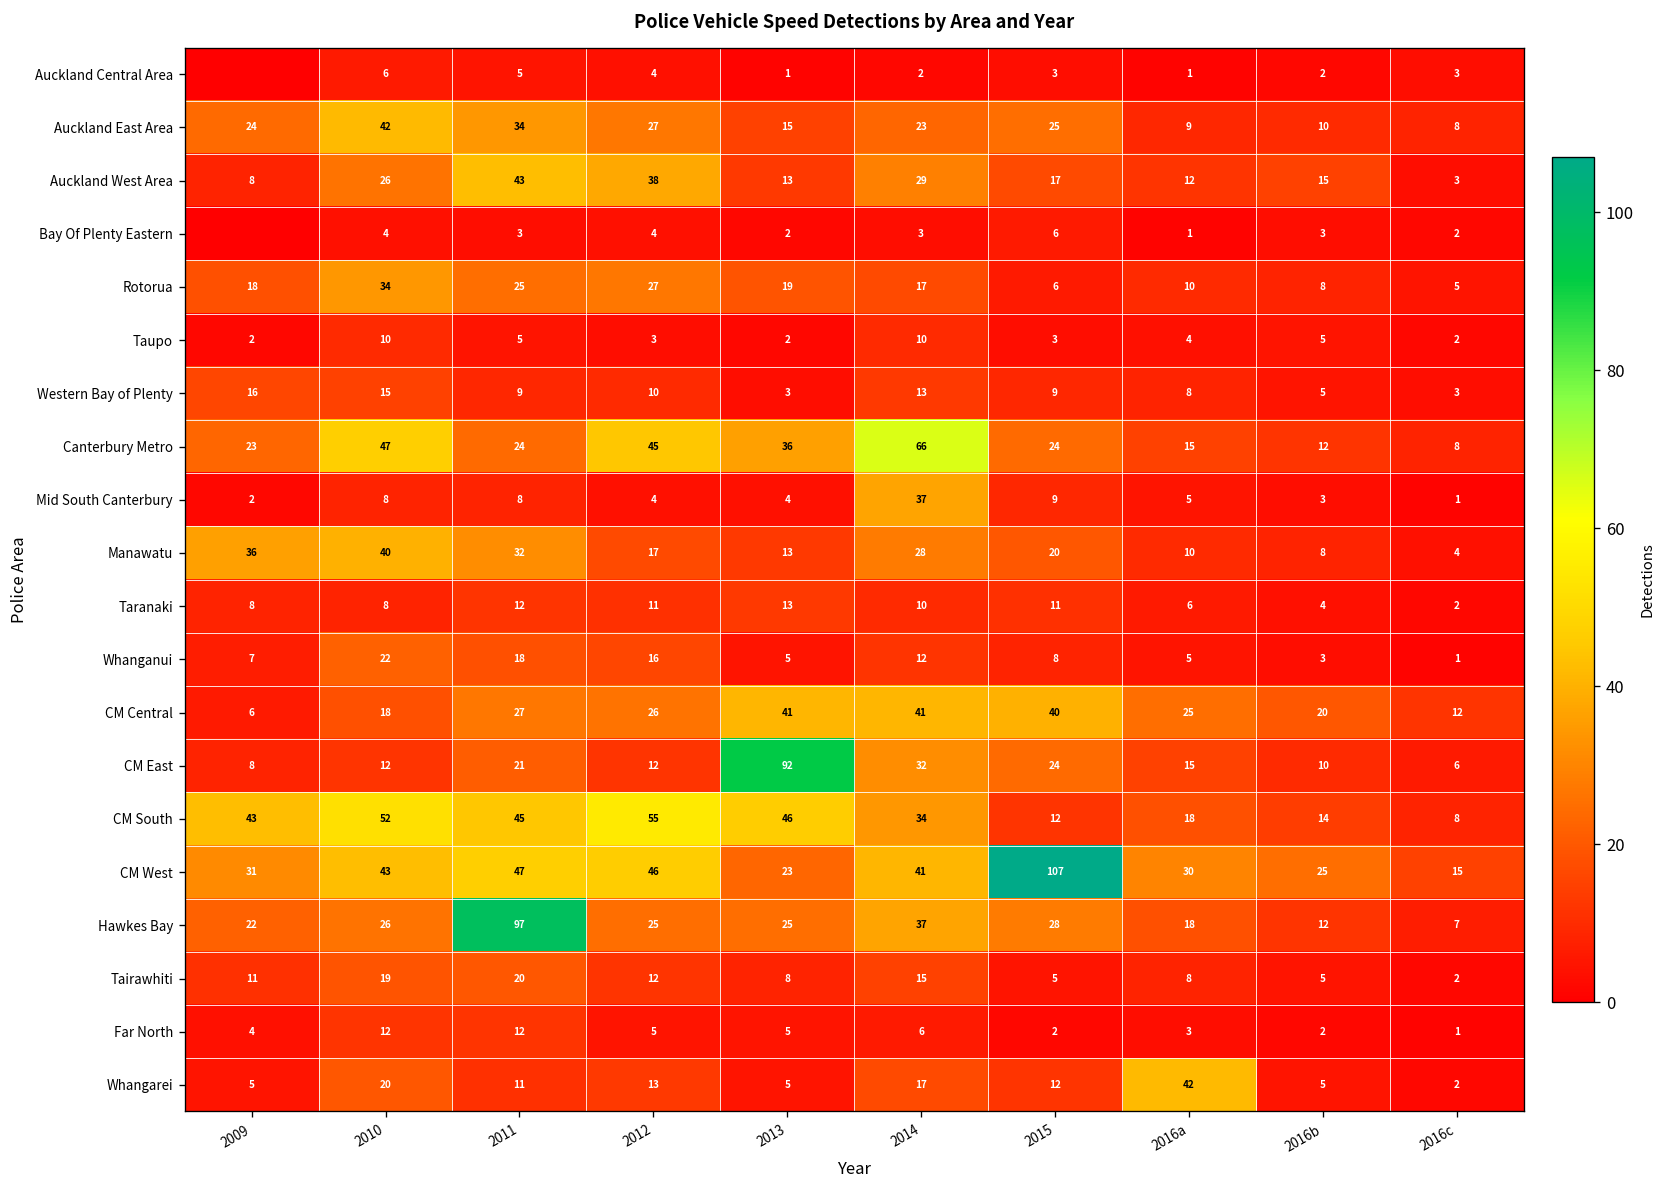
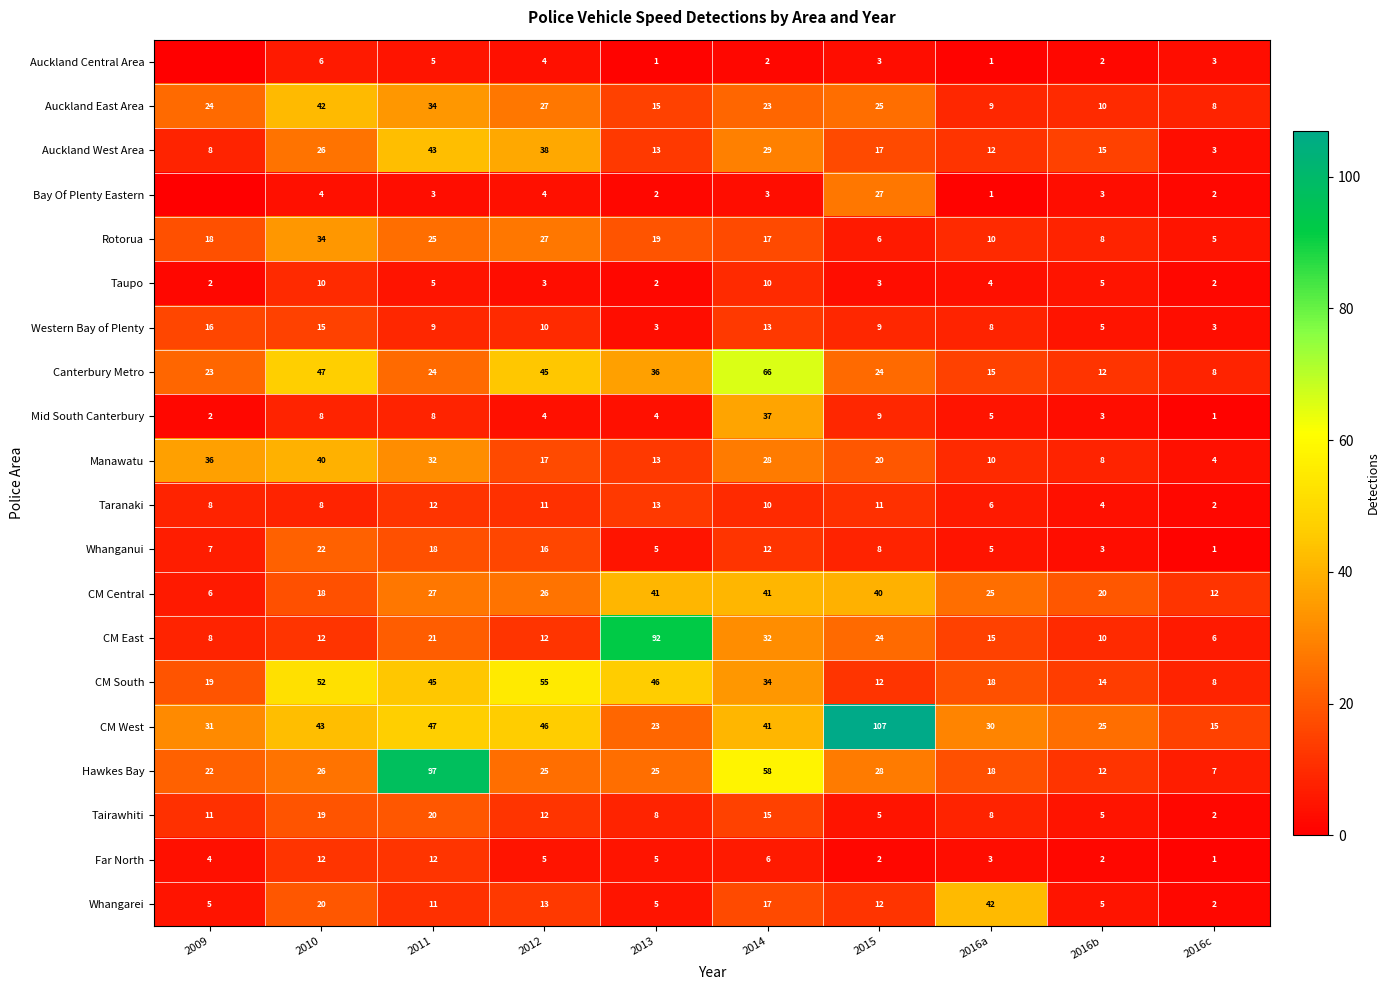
  {
    "Auckland Central Area": {
      "2010": 6,
      "2011": 5,
      "2012": 4,
      "2013": 1,
      "2014": 2,
      "2015": 3,
      "2016a": 1,
      "2016b": 2,
      "2016c": 3
    },
    "Auckland East Area": {
      "2009": 24,
      "2010": 42,
      "2011": 34,
      "2012": 27,
      "2013": 15,
      "2014": 23,
      "2015": 25,
      "2016a": 9,
      "2016b": 10,
      "2016c": 8
    },
    "Auckland West Area": {
      "2009": 8,
      "2010": 26,
      "2011": 43,
      "2012": 38,
      "2013": 13,
      "2014": 29,
      "2015": 17,
      "2016a": 12,
      "2016b": 15,
      "2016c": 3
    },
    "Bay Of Plenty Eastern": {
      "2010": 4,
      "2011": 3,
      "2012": 4,
      "2013": 2,
      "2014": 3,
-     "2015": 6,
+     "2015": 27,
      "2016a": 1,
      "2016b": 3,
      "2016c": 2
    },
    "Rotorua": {
      "2009": 18,
      "2010": 34,
      "2011": 25,
      "2012": 27,
      "2013": 19,
      "2014": 17,
      "2015": 6,
      "2016a": 10,
      "2016b": 8,
      "2016c": 5
    },
    "Taupo": {
      "2009": 2,
      "2010": 10,
      "2011": 5,
      "2012": 3,
      "2013": 2,
      "2014": 10,
      "2015": 3,
      "2016a": 4,
      "2016b": 5,
      "2016c": 2
    },
    "Western Bay of Plenty": {
      "2009": 16,
      "2010": 15,
      "2011": 9,
      "2012": 10,
      "2013": 3,
      "2014": 13,
      "2015": 9,
      "2016a": 8,
      "2016b": 5,
      "2016c": 3
    },
    "Canterbury Metro": {
      "2009": 23,
      "2010": 47,
      "2011": 24,
      "2012": 45,
      "2013": 36,
      "2014": 66,
      "2015": 24,
      "2016a": 15,
      "2016b": 12,
      "2016c": 8
    },
    "Mid South Canterbury": {
      "2009": 2,
      "2010": 8,
      "2011": 8,
      "2012": 4,
      "2013": 4,
      "2014": 37,
      "2015": 9,
      "2016a": 5,
      "2016b": 3,
      "2016c": 1
    },
    "Manawatu": {
      "2009": 36,
      "2010": 40,
      "2011": 32,
      "2012": 17,
      "2013": 13,
      "2014": 28,
      "2015": 20,
      "2016a": 10,
      "2016b": 8,
      "2016c": 4
    },
    "Taranaki": {
      "2009": 8,
      "2010": 8,
      "2011": 12,
      "2012": 11,
      "2013": 13,
      "2014": 10,
      "2015": 11,
      "2016a": 6,
      "2016b": 4,
      "2016c": 2
    },
    "Whanganui": {
      "2009": 7,
      "2010": 22,
      "2011": 18,
      "2012": 16,
      "2013": 5,
      "2014": 12,
      "2015": 8,
      "2016a": 5,
      "2016b": 3,
      "2016c": 1
    },
    "CM Central": {
      "2009": 6,
      "2010": 18,
      "2011": 27,
      "2012": 26,
      "2013": 41,
      "2014": 41,
      "2015": 40,
      "2016a": 25,
      "2016b": 20,
      "2016c": 12
    },
    "CM East": {
      "2009": 8,
      "2010": 12,
      "2011": 21,
      "2012": 12,
      "2013": 92,
      "2014": 32,
      "2015": 24,
      "2016a": 15,
      "2016b": 10,
      "2016c": 6
    },
    "CM South": {
-     "2009": 43,
+     "2009": 19,
      "2010": 52,
      "2011": 45,
      "2012": 55,
      "2013": 46,
      "2014": 34,
      "2015": 12,
      "2016a": 18,
      "2016b": 14,
      "2016c": 8
    },
    "CM West": {
      "2009": 31,
      "2010": 43,
      "2011": 47,
      "2012": 46,
      "2013": 23,
      "2014": 41,
      "2015": 107,
      "2016a": 30,
      "2016b": 25,
      "2016c": 15
    },
    "Hawkes Bay": {
      "2009": 22,
      "2010": 26,
      "2011": 97,
      "2012": 25,
      "2013": 25,
-     "2014": 37,
+     "2014": 58,
      "2015": 28,
      "2016a": 18,
      "2016b": 12,
      "2016c": 7
    },
    "Tairawhiti": {
      "2009": 11,
      "2010": 19,
      "2011": 20,
      "2012": 12,
      "2013": 8,
      "2014": 15,
      "2015": 5,
      "2016a": 8,
      "2016b": 5,
      "2016c": 2
    },
    "Far North": {
      "2009": 4,
      "2010": 12,
      "2011": 12,
      "2012": 5,
      "2013": 5,
      "2014": 6,
      "2015": 2,
      "2016a": 3,
      "2016b": 2,
      "2016c": 1
    },
    "Whangarei": {
      "2009": 5,
      "2010": 20,
      "2011": 11,
      "2012": 13,
      "2013": 5,
      "2014": 17,
      "2015": 12,
      "2016a": 42,
      "2016b": 5,
      "2016c": 2
    }
  }
